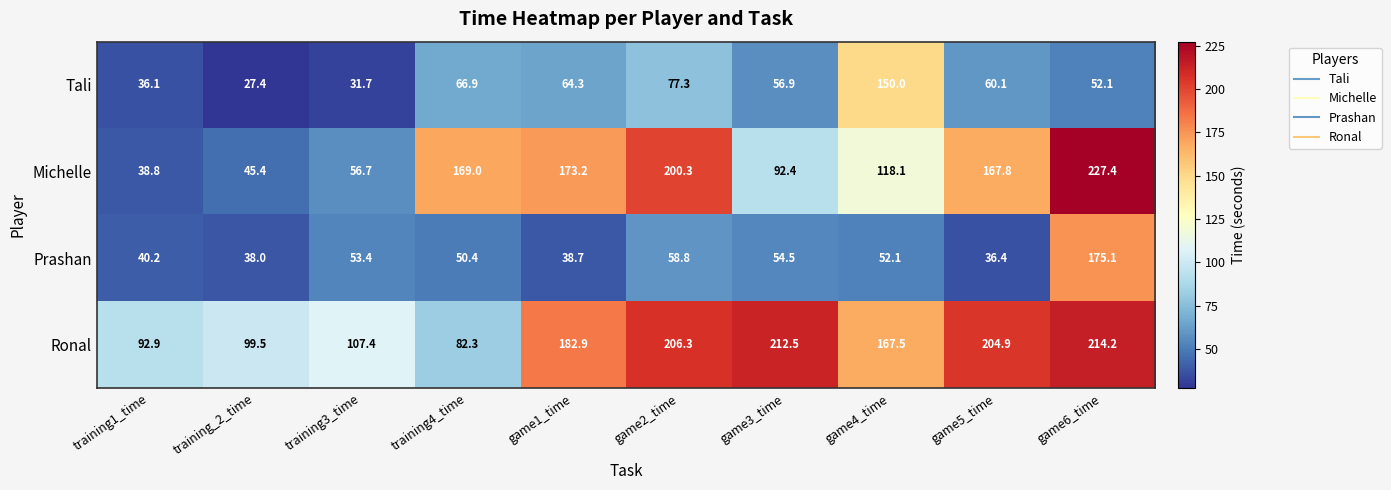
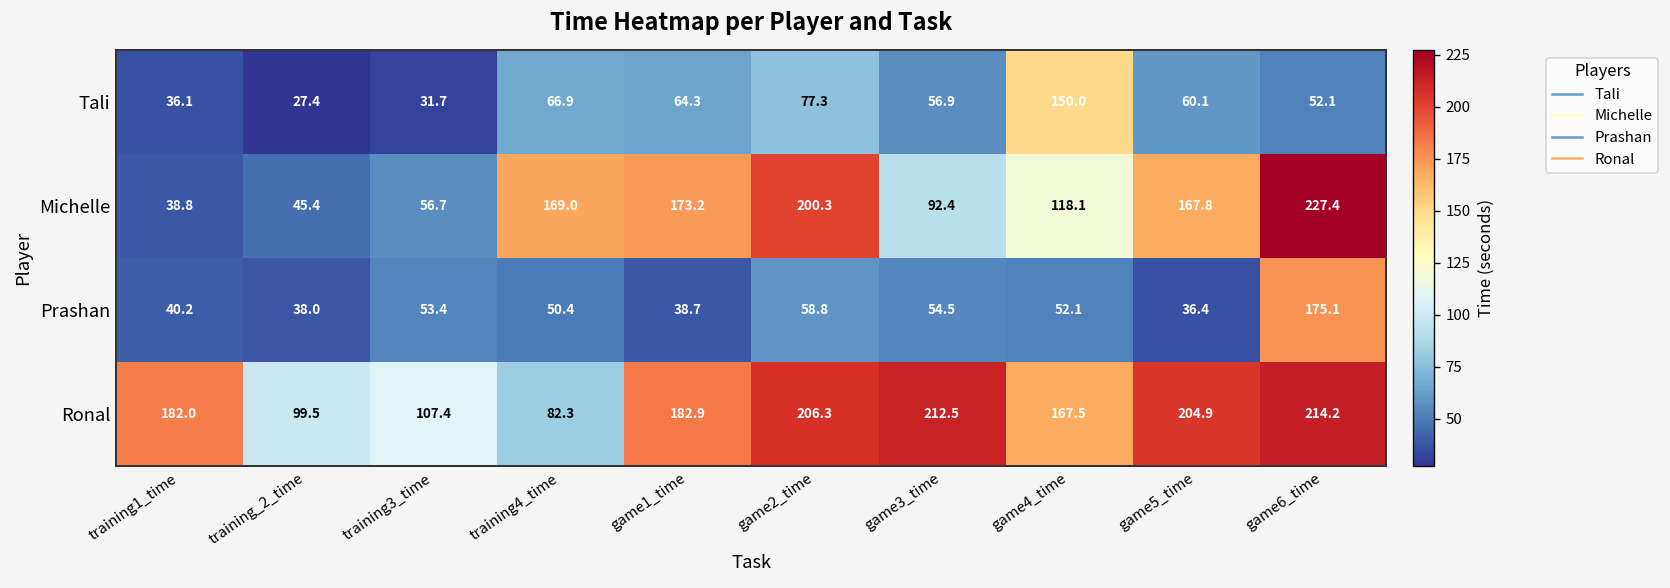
  {
    "Tali": {
      "training1_time": 36.1,
      "training_2_time": 27.4,
      "training3_time": 31.7,
      "training4_time": 66.9,
      "game1_time": 64.3,
      "game2_time": 77.3,
      "game3_time": 56.9,
      "game4_time": 150.0,
      "game5_time": 60.1,
      "game6_time": 52.1
    },
    "Michelle": {
      "training1_time": 38.8,
      "training_2_time": 45.4,
      "training3_time": 56.7,
      "training4_time": 169.0,
      "game1_time": 173.2,
      "game2_time": 200.3,
      "game3_time": 92.4,
      "game4_time": 118.1,
      "game5_time": 167.8,
      "game6_time": 227.4
    },
    "Prashan": {
      "training1_time": 40.2,
      "training_2_time": 38.0,
      "training3_time": 53.4,
      "training4_time": 50.4,
      "game1_time": 38.7,
      "game2_time": 58.8,
      "game3_time": 54.5,
      "game4_time": 52.1,
      "game5_time": 36.4,
      "game6_time": 175.1
    },
    "Ronal": {
-     "training1_time": 92.9,
+     "training1_time": 182.0,
      "training_2_time": 99.5,
      "training3_time": 107.4,
      "training4_time": 82.3,
      "game1_time": 182.9,
      "game2_time": 206.3,
      "game3_time": 212.5,
      "game4_time": 167.5,
      "game5_time": 204.9,
      "game6_time": 214.2
    }
  }
